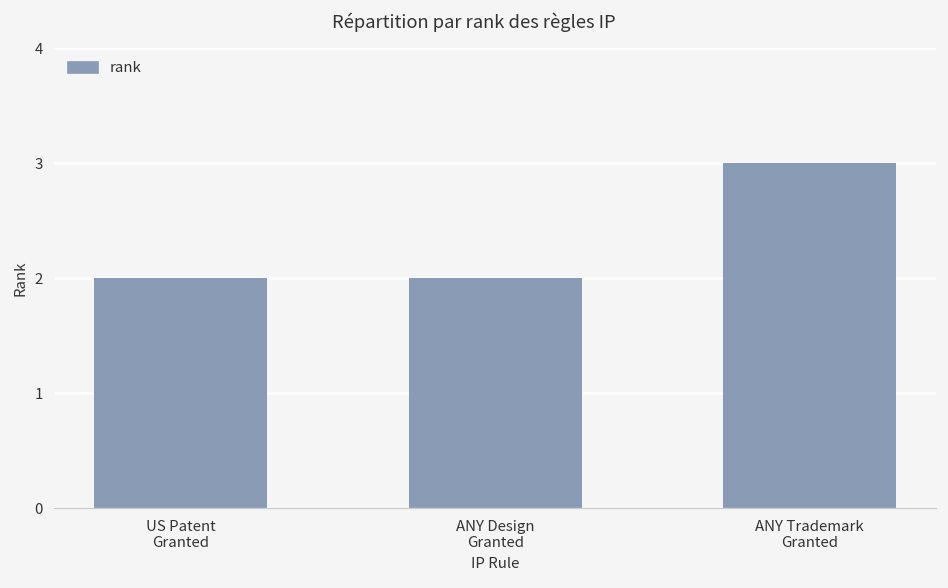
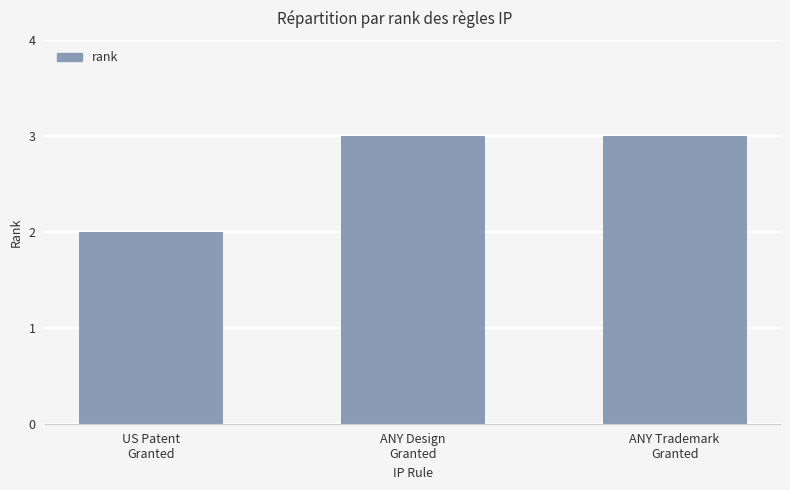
  {
    "US Patent Granted": 2,
-   "ANY Design Granted": 2,
+   "ANY Design Granted": 3,
    "ANY Trademark Granted": 3
  }
